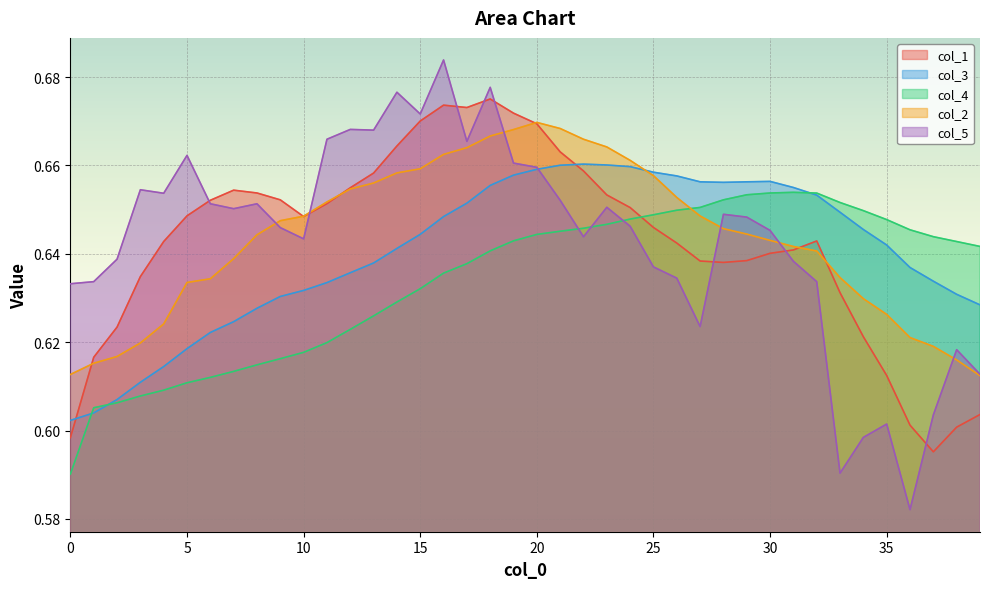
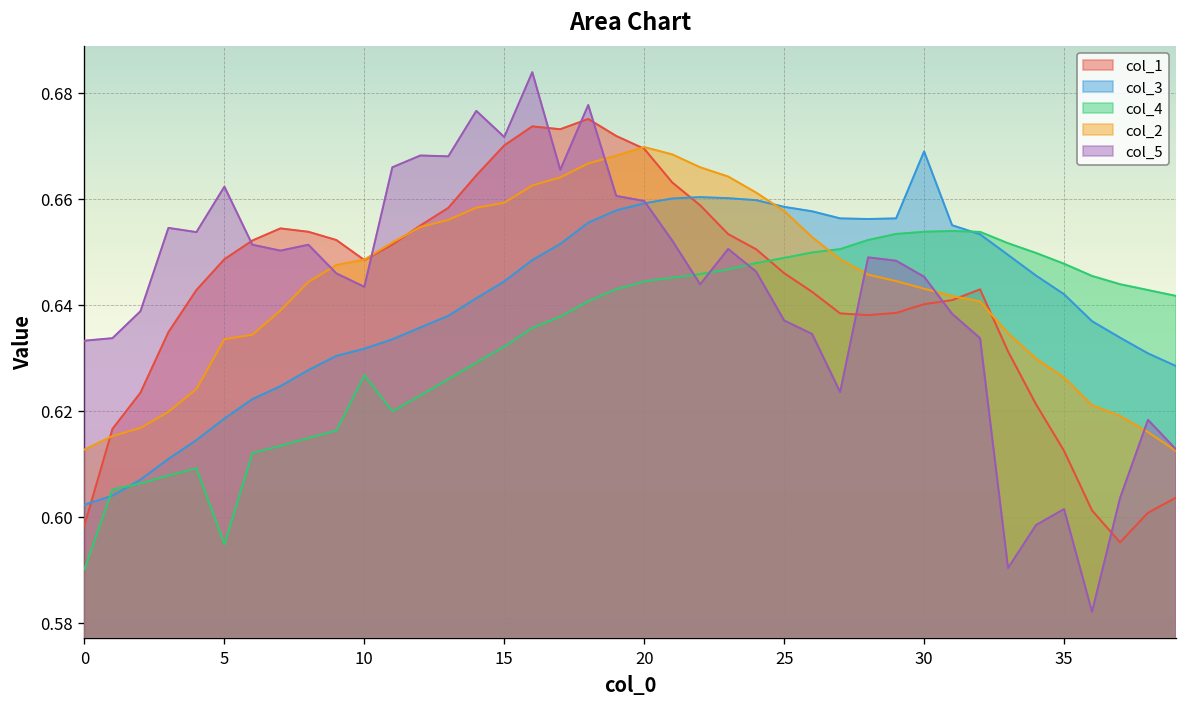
  {
    "col_1": {
      "0": 0.598,
      "5": 0.649,
      "15": 0.670,
      "25": 0.646,
      "30": 0.640,
      "35": 0.612
    },
    "col_3": {
      "0": 0.602,
      "5": 0.619,
      "10": 0.632,
      "15": 0.644,
      "25": 0.658,
-     "30": 0.656,
+     "30": 0.669,
      "35": 0.642
    },
    "col_4": {
      "0": 0.590,
-     "5": 0.611,
-     "10": 0.618,
+     "5": 0.595,
+     "10": 0.627,
      "15": 0.632,
      "20": 0.644,
      "25": 0.649,
      "30": 0.654,
      "35": 0.648
    },
    "col_2": {
      "0": 0.613,
      "5": 0.634,
      "15": 0.659,
      "25": 0.658,
      "30": 0.643,
      "35": 0.626
    },
    "col_5": {
      "0": 0.633,
      "5": 0.662,
      "10": 0.643,
      "15": 0.672,
      "25": 0.637,
      "30": 0.645,
      "35": 0.601
    }
  }
